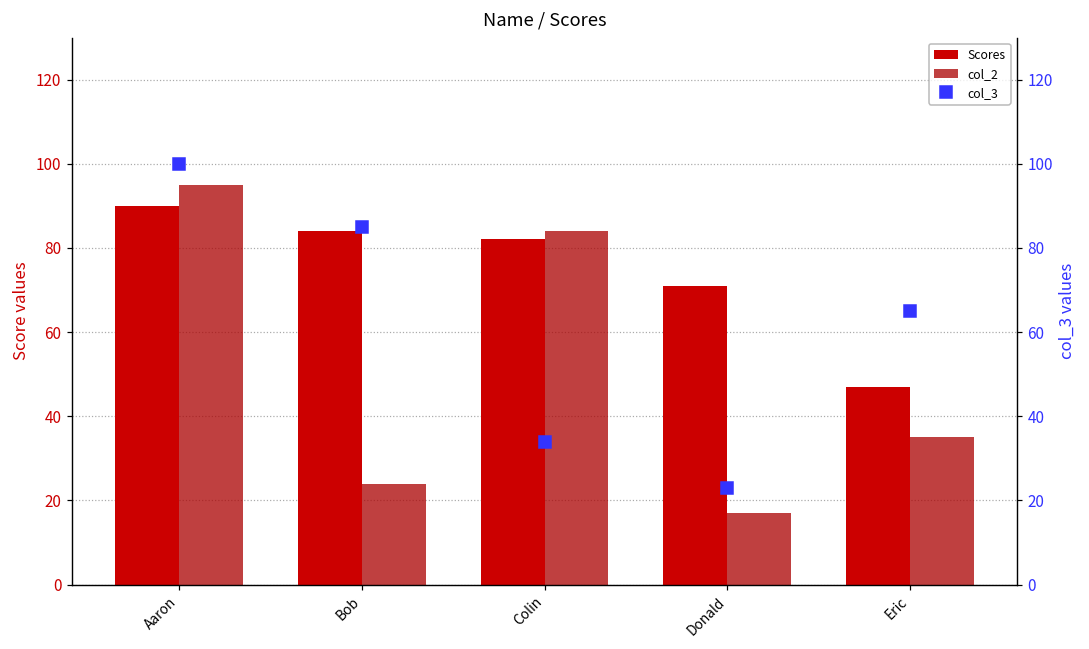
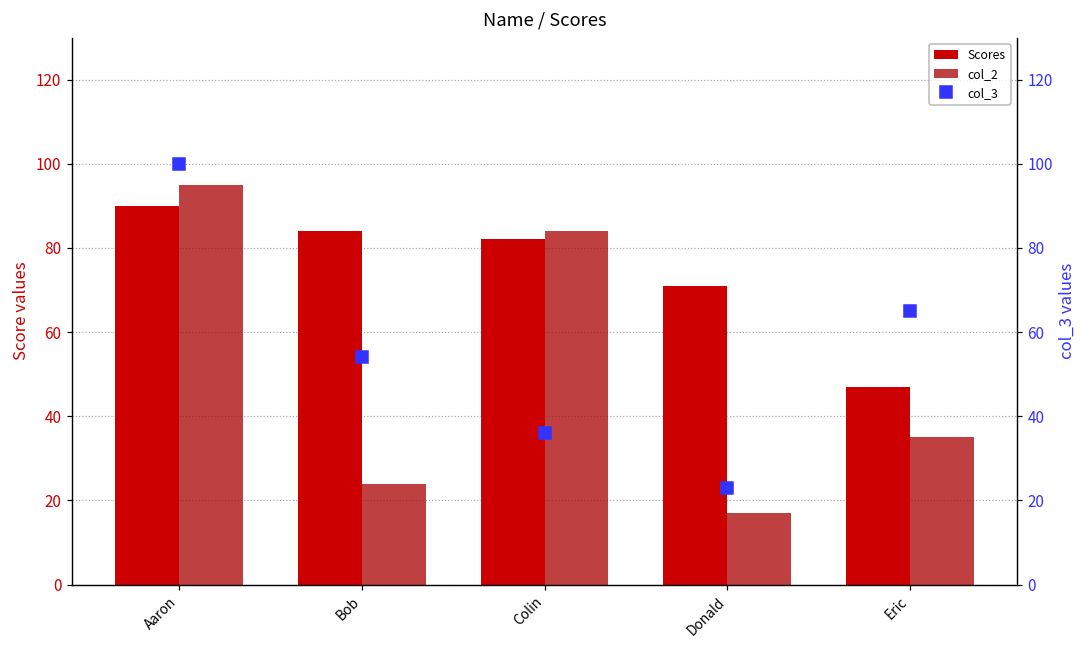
  {
    "col_3": {
      "Aaron": 100,
-     "Bob": 85,
-     "Colin": 34,
+     "Bob": 54,
+     "Colin": 36,
      "Donald": 23,
      "Eric": 65
    }
  }
